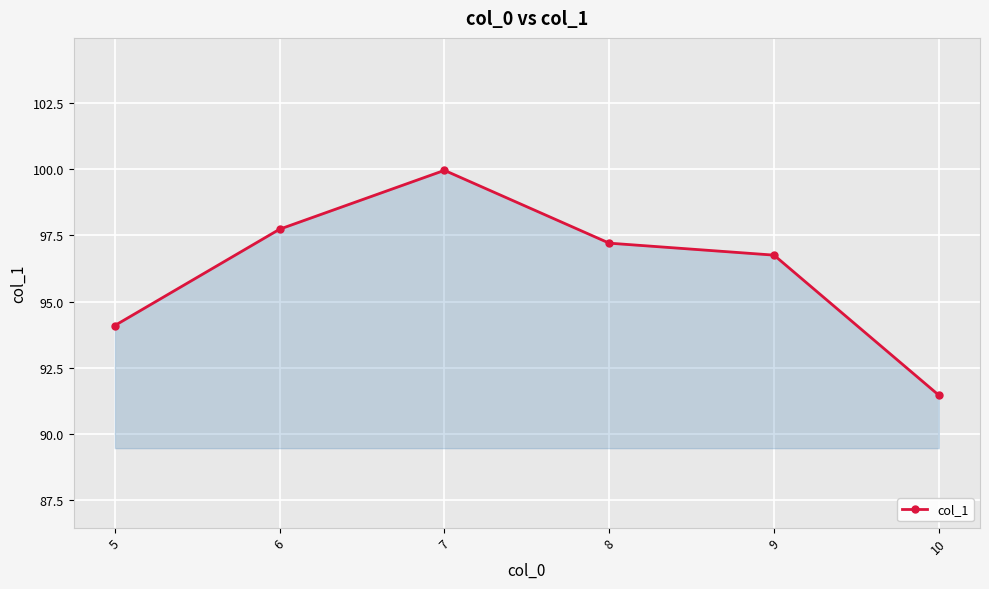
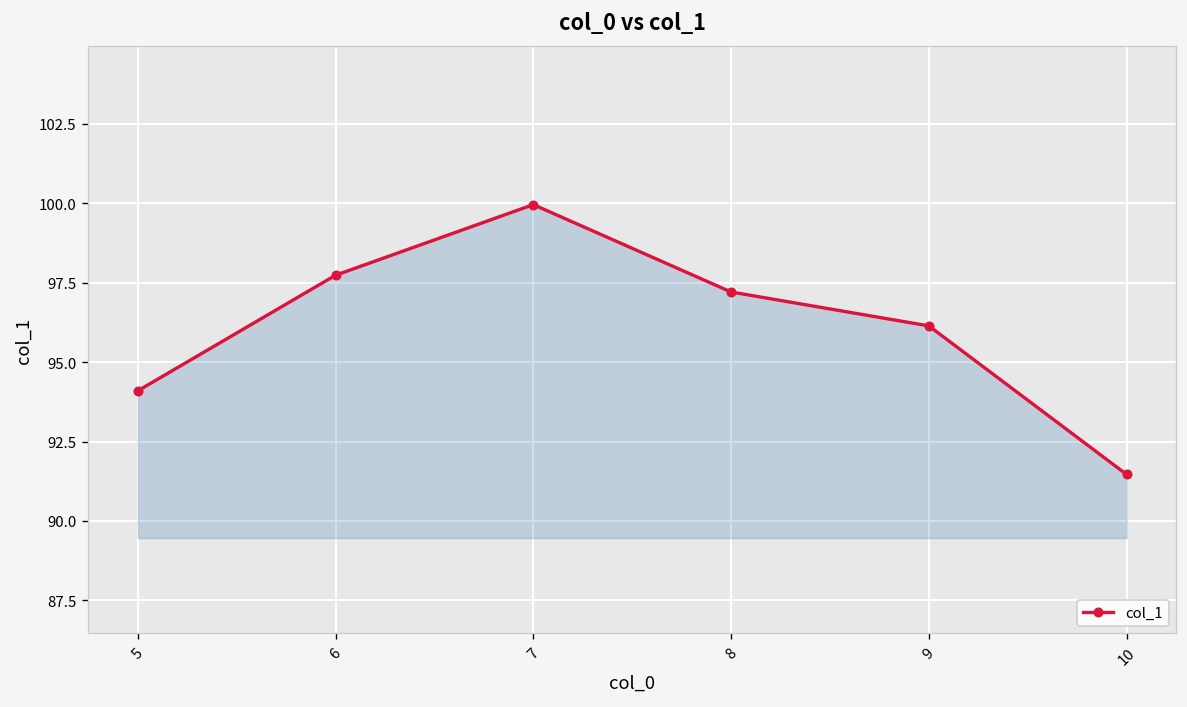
  {
    "5": 94.1,
    "6": 97.7,
    "7": 100.0,
    "8": 97.2,
-   "9": 96.8,
+   "9": 96.1,
    "10": 91.5
  }
